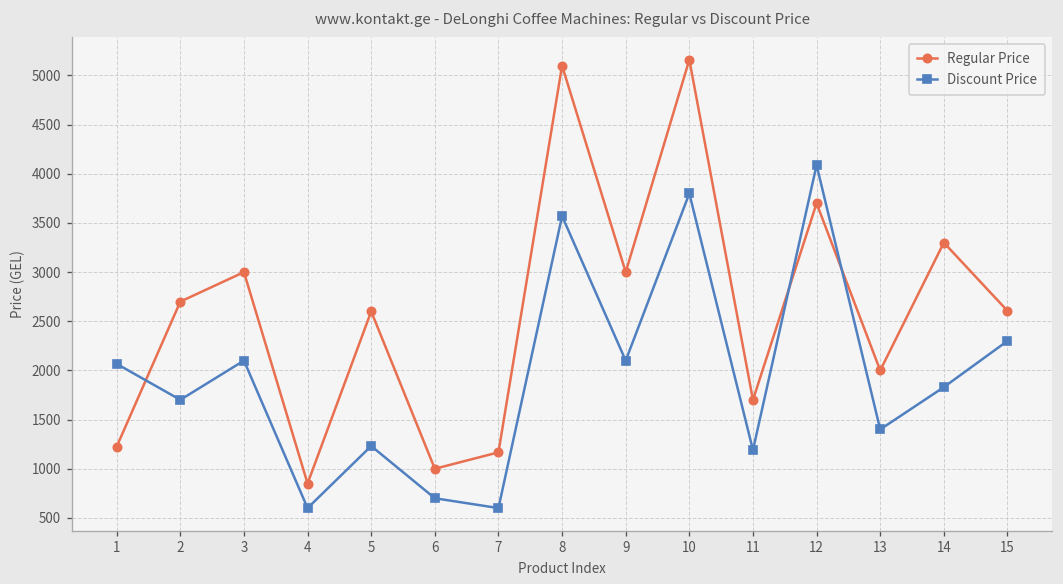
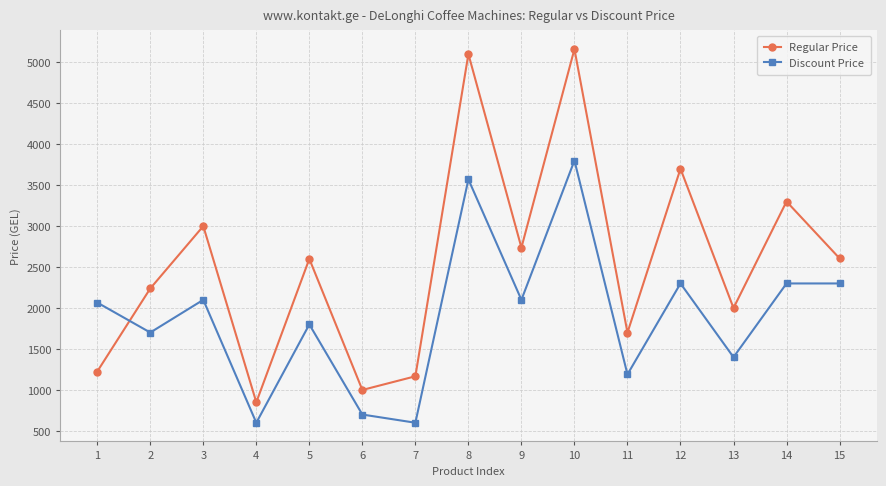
  {
    "Regular Price": {
      "1": 1200,
-     "2": 2700,
+     "2": 2200,
      "3": 3000,
      "4": 800,
      "5": 2600,
      "6": 1000,
      "7": 1200,
      "8": 5100,
-     "9": 3000,
+     "9": 2700,
      "10": 5200,
      "11": 1700,
      "12": 3700,
      "13": 2000,
      "14": 3300,
      "15": 2600
    },
    "Discount Price": {
      "1": 2100,
      "2": 1700,
      "3": 2100,
      "4": 600,
-     "5": 1200,
+     "5": 1800,
      "6": 700,
      "7": 600,
      "8": 3600,
      "9": 2100,
      "10": 3800,
      "11": 1200,
-     "12": 4100,
+     "12": 2300,
      "13": 1400,
-     "14": 1800,
+     "14": 2300,
      "15": 2300
    }
  }
